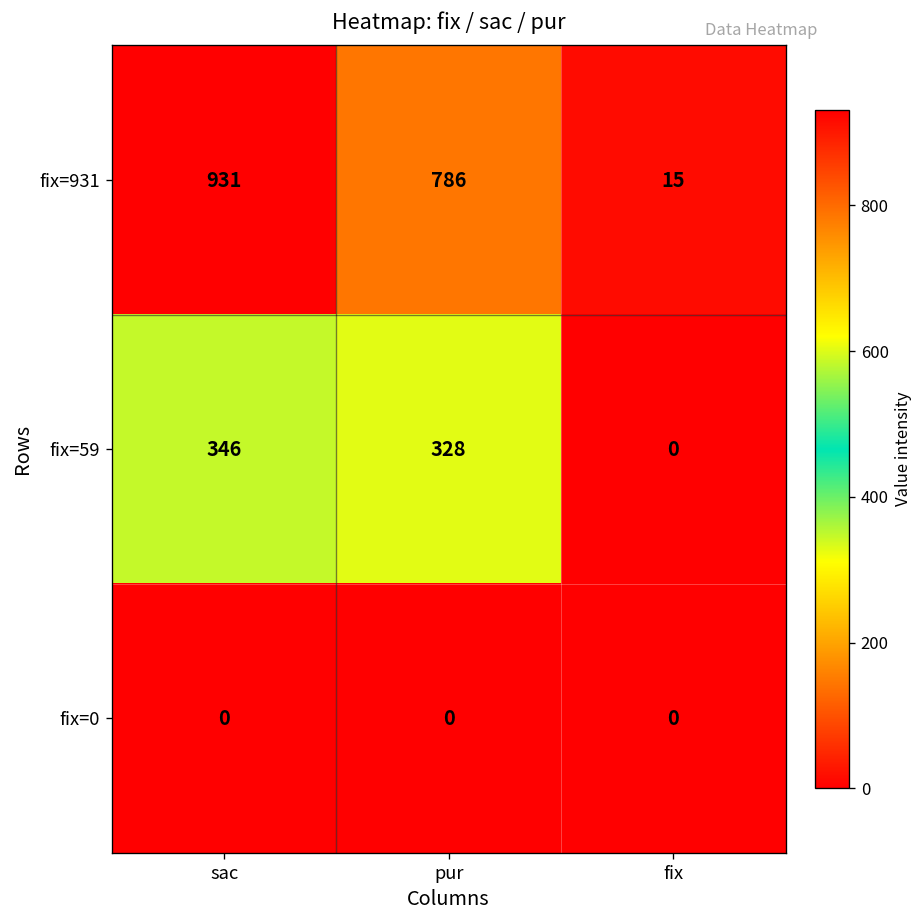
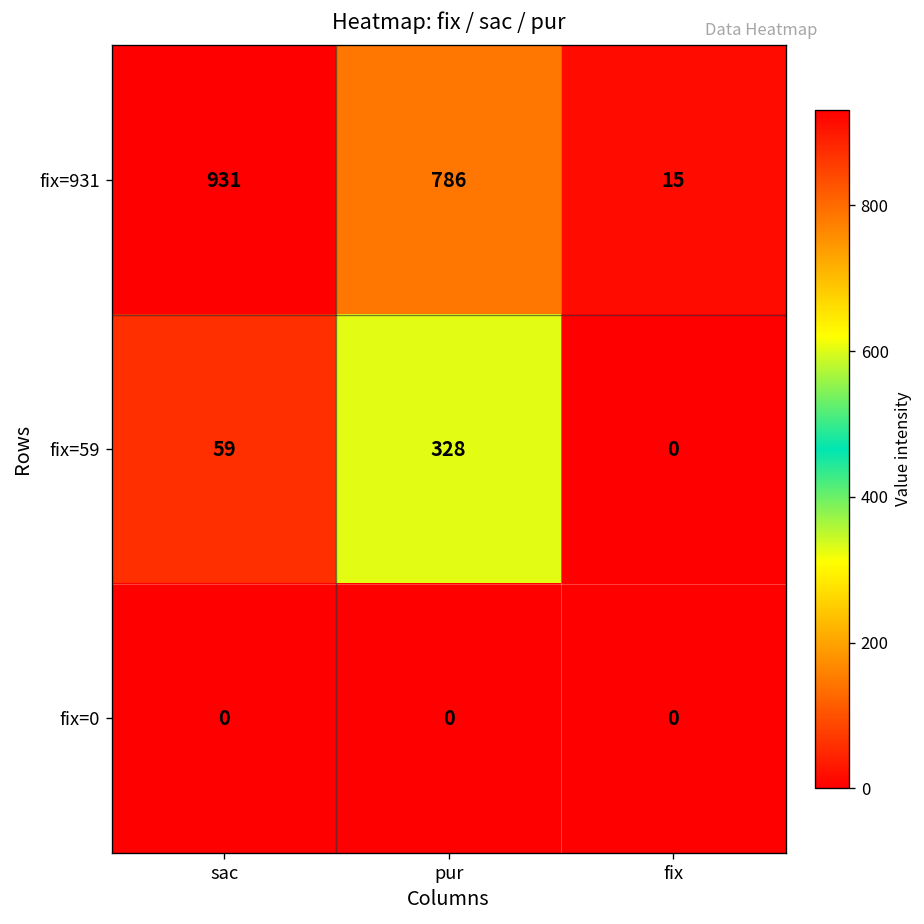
  {
    "fix=931": {
      "sac": 931,
      "pur": 786,
      "fix": 15
    },
    "fix=59": {
-     "sac": 346,
+     "sac": 59,
      "pur": 328,
      "fix": 0
    },
    "fix=0": {
      "sac": 0,
      "pur": 0,
      "fix": 0
    }
  }
